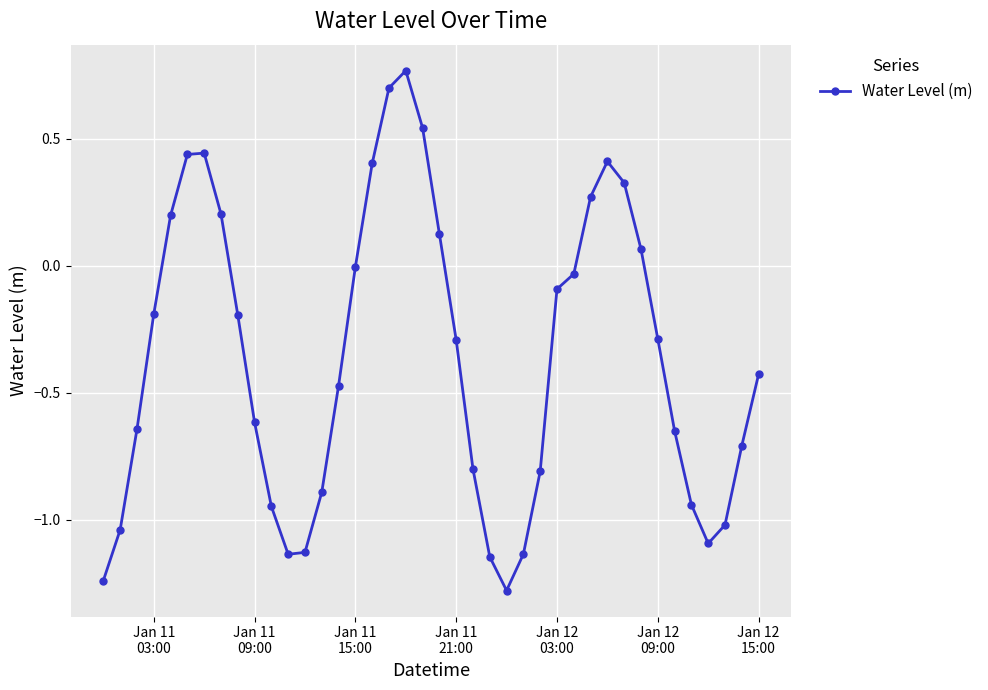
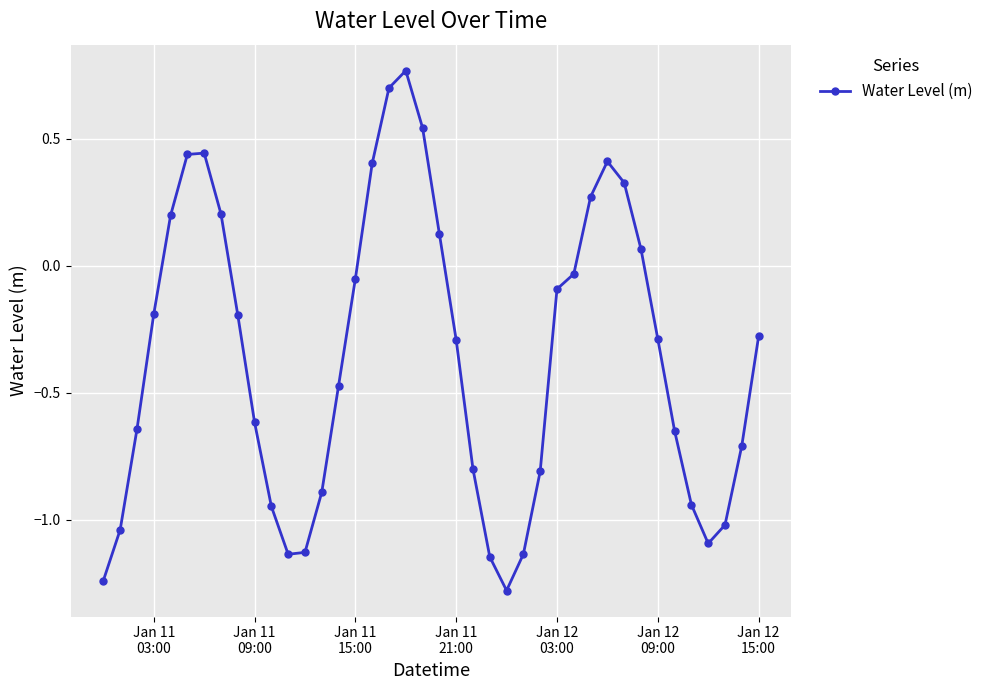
  {
    "Jan 11 03:00": -0.19,
    "Jan 11 09:00": -0.62,
-   "Jan 11 15:00": 0.00,
+   "Jan 11 15:00": -0.05,
    "Jan 11 21:00": -0.29,
    "Jan 12 03:00": -0.09,
    "Jan 12 09:00": -0.29,
-   "Jan 12 15:00": -0.43
+   "Jan 12 15:00": -0.28
  }
